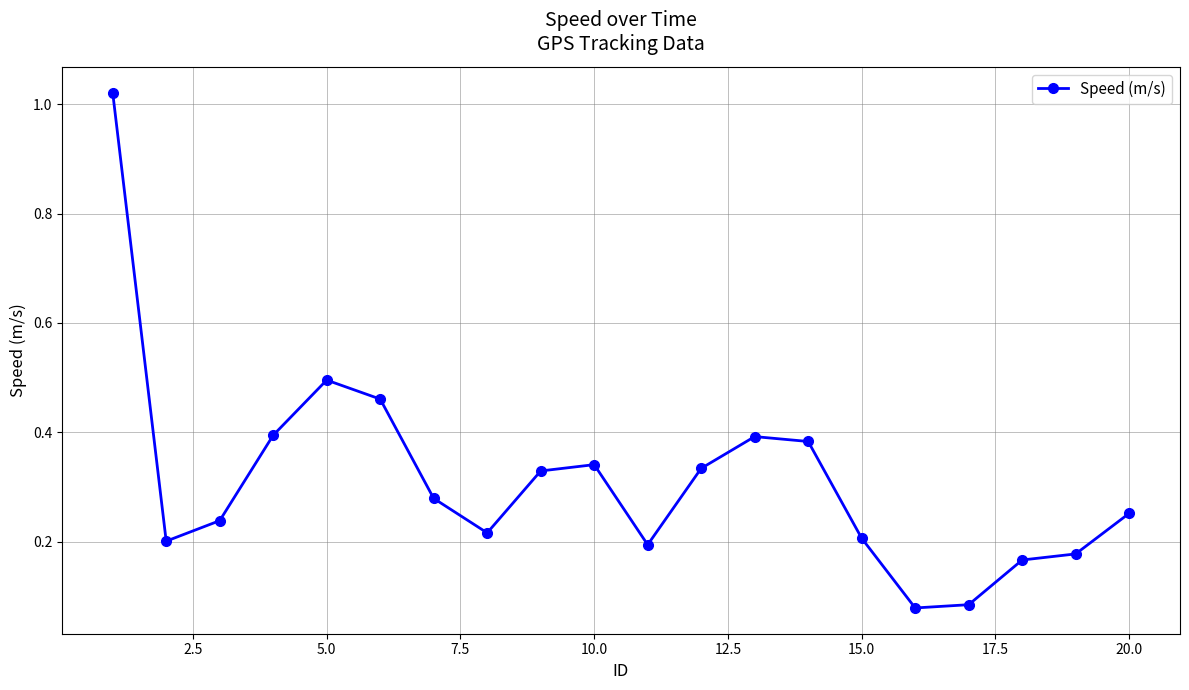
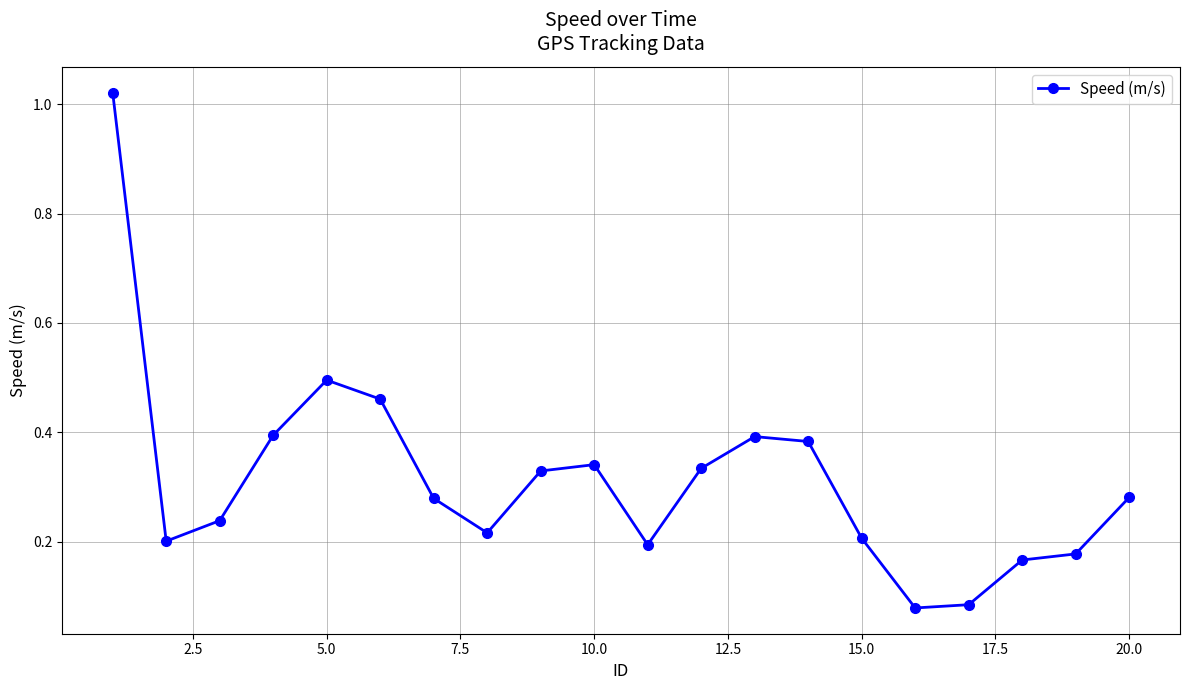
  {
    "5.0": 0.50,
    "10.0": 0.34,
    "15.0": 0.21,
-   "20.0": 0.25
+   "20.0": 0.28
  }
